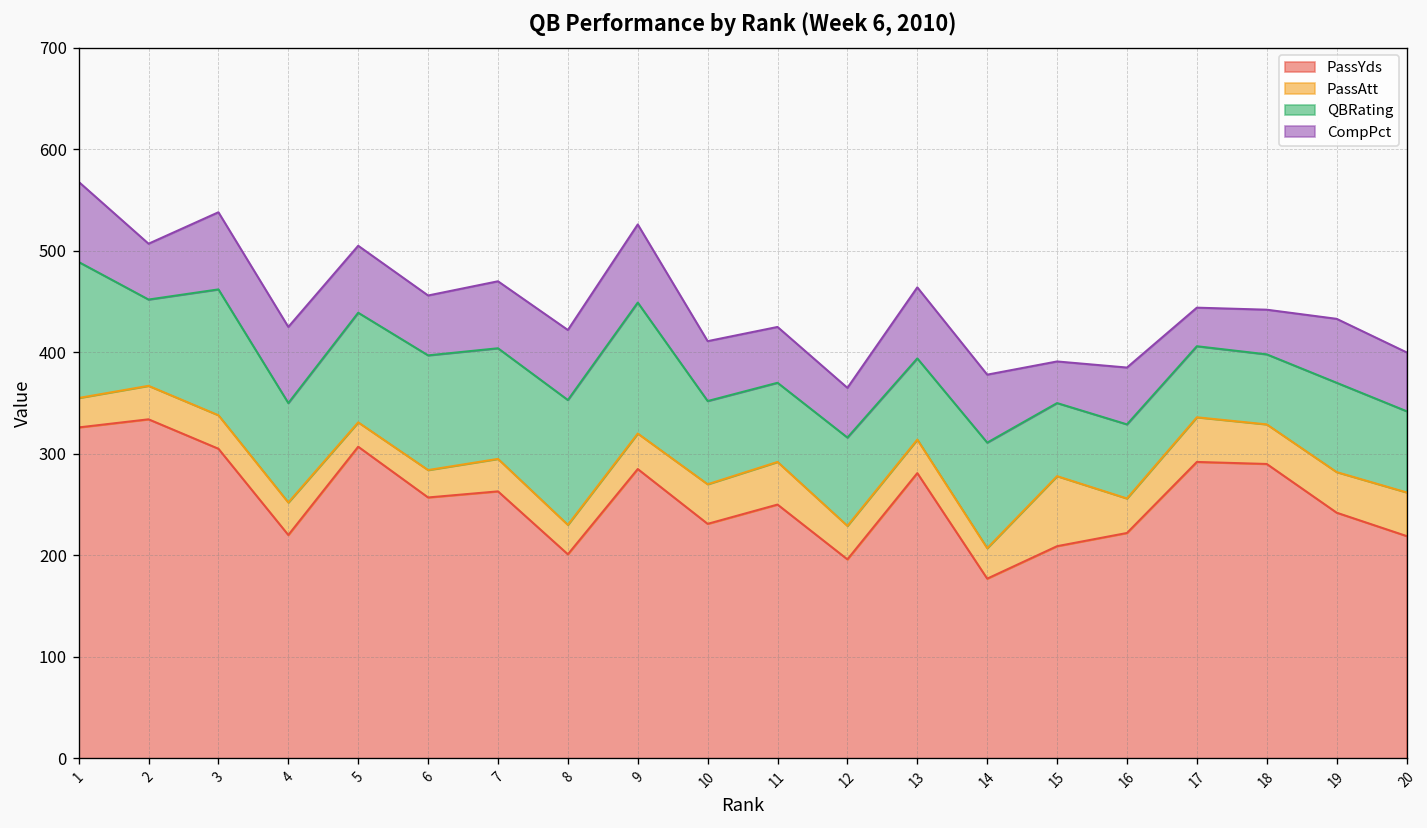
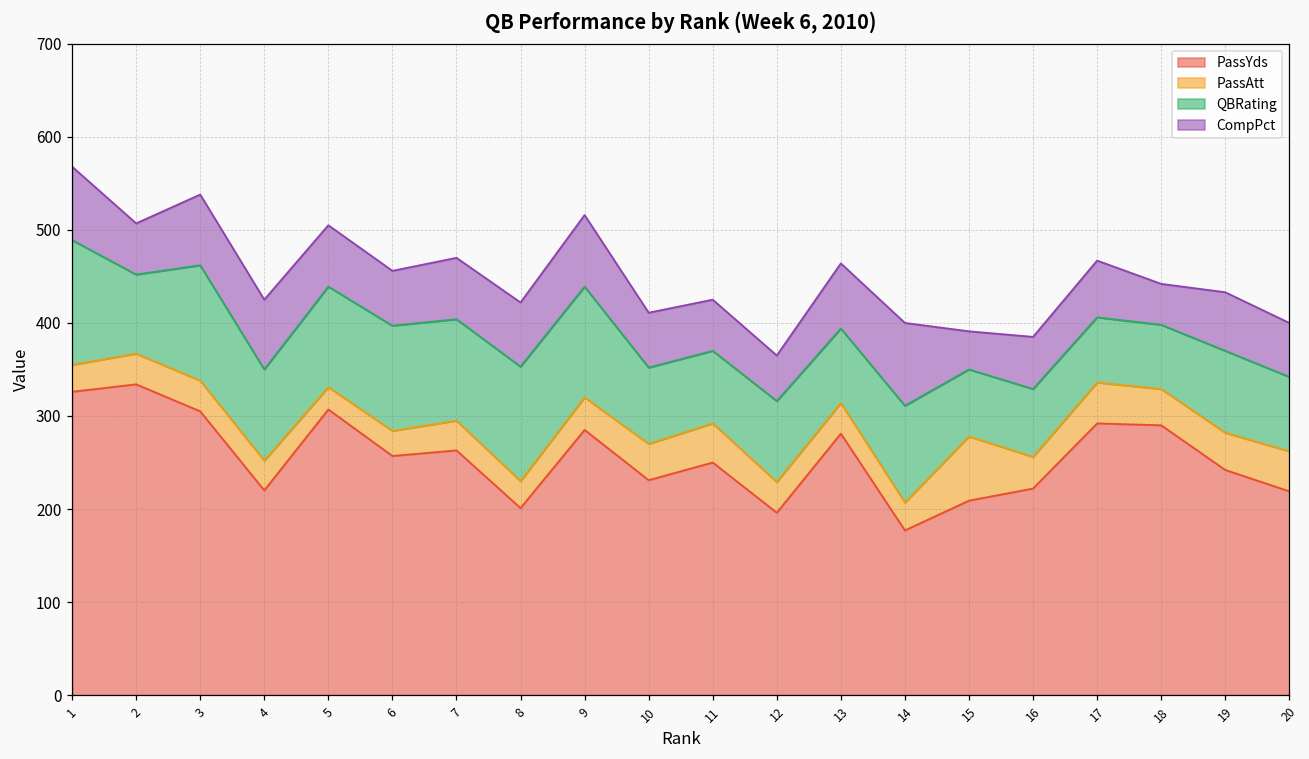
  {
    "PassYds": {
      "1": 330,
      "2": 330,
      "3": 310,
      "4": 220,
      "5": 310,
      "6": 260,
      "7": 260,
      "8": 200,
      "9": 290,
      "10": 230,
      "11": 250,
      "12": 200,
      "13": 280,
      "14": 180,
      "15": 210,
      "16": 220,
      "17": 290,
      "18": 290,
      "19": 240,
      "20": 220
    },
    "PassAtt": {
      "1": 30,
      "2": 30,
      "3": 30,
      "4": 30,
      "5": 20,
      "6": 30,
      "7": 30,
      "8": 30,
      "9": 40,
      "10": 40,
      "11": 40,
      "12": 30,
      "13": 30,
      "14": 30,
      "15": 70,
      "16": 30,
      "17": 40,
      "18": 40,
      "19": 40,
      "20": 40
    },
    "QBRating": {
      "1": 130,
      "2": 90,
      "3": 120,
      "4": 100,
      "5": 110,
      "6": 110,
      "7": 110,
      "8": 120,
-     "9": 130,
+     "9": 120,
      "10": 80,
      "11": 80,
      "12": 90,
      "13": 80,
      "14": 100,
      "15": 70,
      "16": 70,
      "17": 70,
      "18": 70,
      "19": 90,
      "20": 80
    },
    "CompPct": {
      "1": 80,
      "2": 60,
      "3": 80,
      "4": 80,
      "5": 70,
      "6": 60,
      "7": 70,
      "8": 70,
      "9": 80,
      "10": 60,
      "11": 60,
      "12": 50,
      "13": 70,
-     "14": 70,
+     "14": 90,
      "15": 40,
      "16": 60,
-     "17": 40,
+     "17": 60,
      "18": 40,
      "19": 60,
      "20": 60
    }
  }
